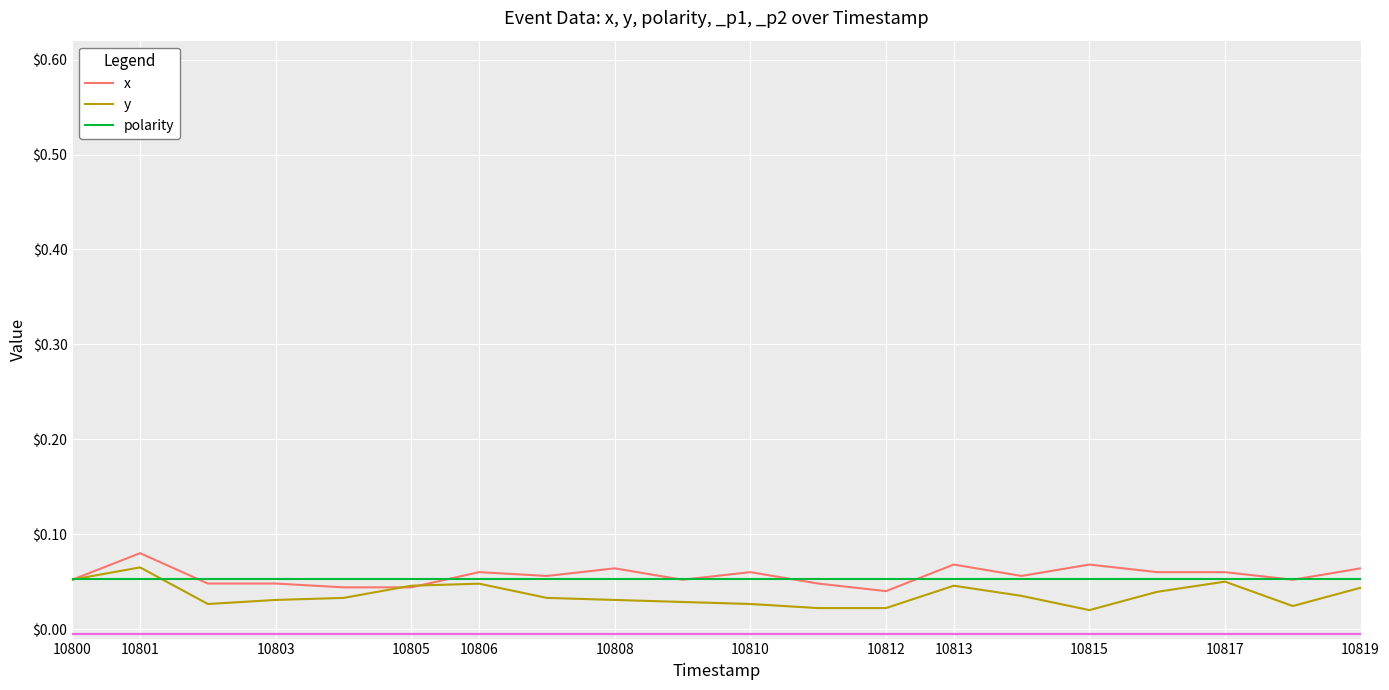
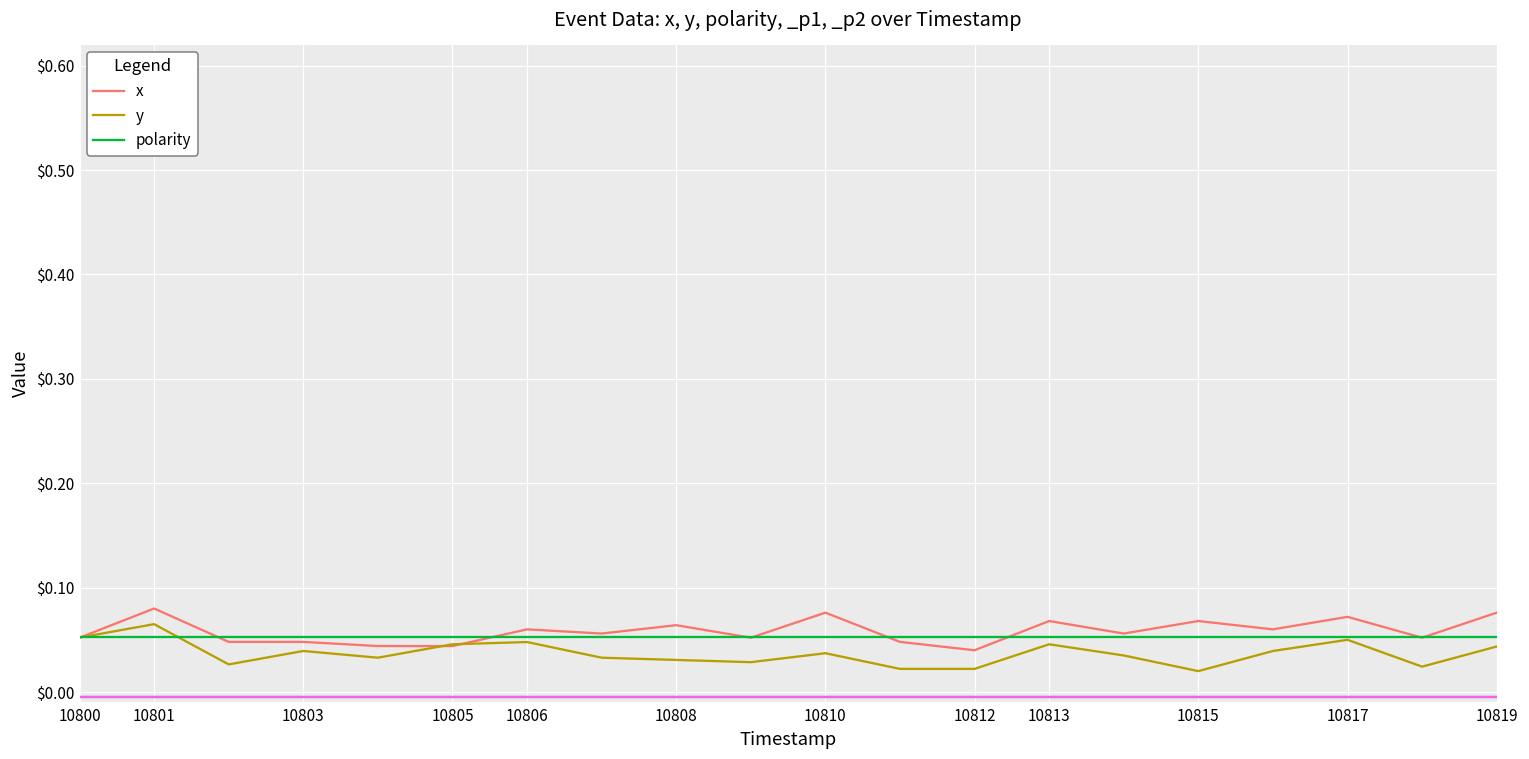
  {
    "x": {
      "10801": "$0.08",
      "10803": "$0.05",
      "10806": "$0.06",
      "10808": "$0.06",
-     "10810": "$0.06",
+     "10810": "$0.08",
      "10812": "$0.04",
      "10813": "$0.07",
      "10815": "$0.07",
-     "10817": "$0.06",
-     "10819": "$0.06"
+     "10817": "$0.07",
+     "10819": "$0.08"
    },
    "y": {
      "10801": "$0.07",
-     "10803": "$0.03",
+     "10803": "$0.04",
      "10806": "$0.05",
      "10808": "$0.03",
-     "10810": "$0.03",
+     "10810": "$0.04",
      "10812": "$0.02",
      "10813": "$0.05",
      "10815": "$0.02",
      "10819": "$0.04"
    },
    "polarity": {
      "10801": "$0.05",
      "10803": "$0.05",
      "10805": "$0.05",
      "10806": "$0.05",
      "10808": "$0.05",
      "10810": "$0.05",
      "10812": "$0.05",
      "10813": "$0.05",
      "10815": "$0.05",
      "10819": "$0.05"
    }
  }
